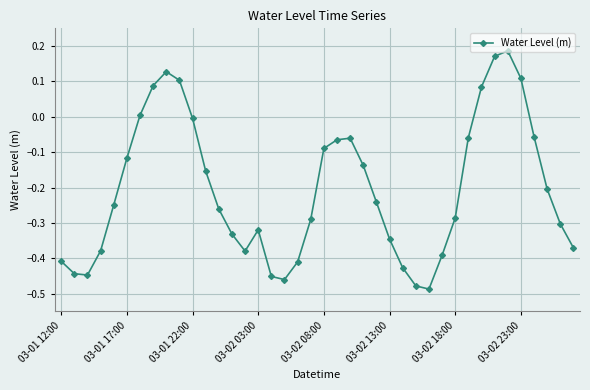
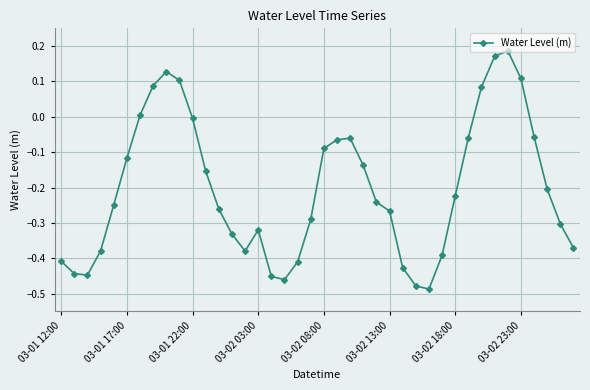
  {
    "03-01 12:00": -0.41,
    "03-01 17:00": -0.12,
    "03-01 22:00": 0.00,
    "03-02 03:00": -0.32,
    "03-02 08:00": -0.09,
-   "03-02 13:00": -0.35,
-   "03-02 18:00": -0.29,
+   "03-02 13:00": -0.27,
+   "03-02 18:00": -0.22,
    "03-02 23:00": 0.11
  }
